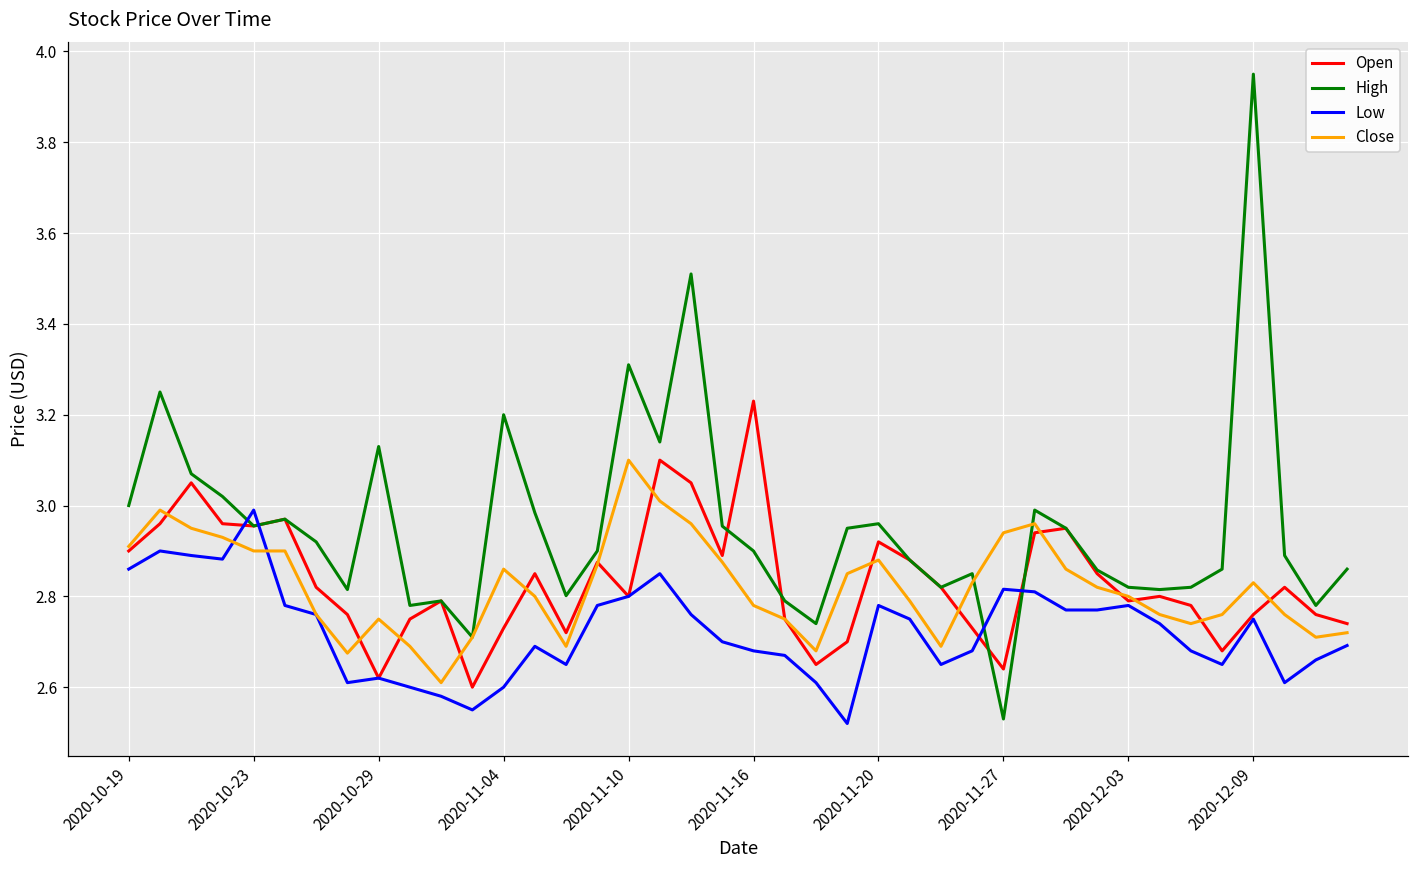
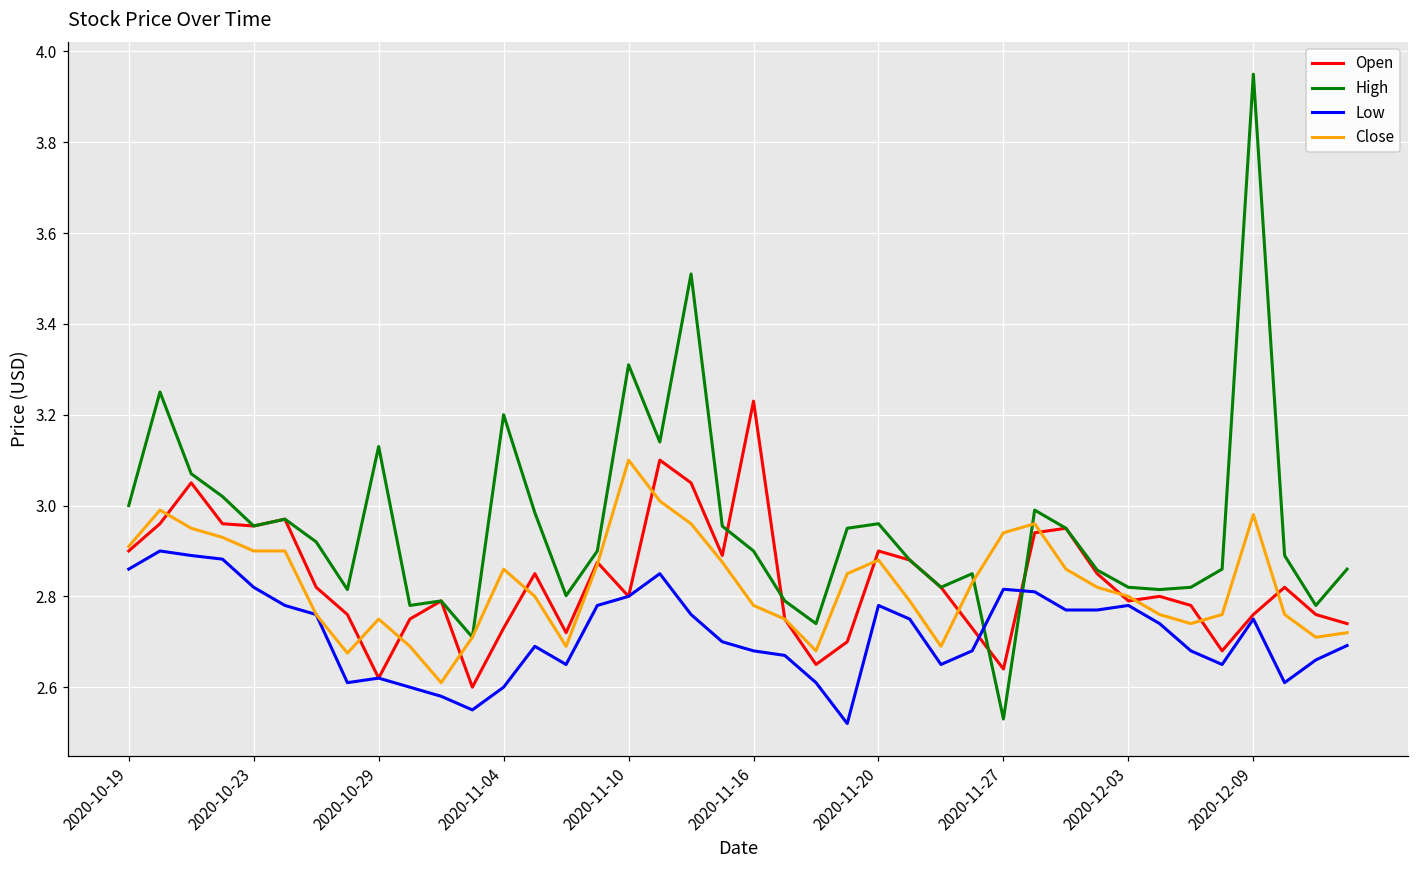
  {
    "Open": {
      "2020-10-19": 2.90,
      "2020-11-04": 2.73,
      "2020-11-16": 3.23,
-     "2020-11-20": 2.92,
+     "2020-11-20": 2.90,
      "2020-11-27": 2.64,
      "2020-12-03": 2.79,
      "2020-12-09": 2.76
    },
    "High": {
      "2020-10-19": 3.00,
      "2020-10-29": 3.13,
      "2020-11-04": 3.20,
      "2020-11-10": 3.31,
      "2020-11-16": 2.90,
      "2020-11-20": 2.96,
      "2020-11-27": 2.53,
      "2020-12-03": 2.82,
      "2020-12-09": 3.95
    },
    "Low": {
      "2020-10-19": 2.86,
-     "2020-10-23": 2.99,
+     "2020-10-23": 2.82,
      "2020-11-04": 2.60,
      "2020-11-16": 2.68,
      "2020-11-20": 2.78,
      "2020-11-27": 2.82,
      "2020-12-03": 2.78,
      "2020-12-09": 2.75
    },
    "Close": {
      "2020-10-19": 2.91,
      "2020-10-23": 2.90,
      "2020-10-29": 2.75,
      "2020-11-04": 2.86,
      "2020-11-10": 3.10,
      "2020-11-16": 2.78,
      "2020-11-20": 2.88,
      "2020-11-27": 2.94,
      "2020-12-03": 2.80,
-     "2020-12-09": 2.83
+     "2020-12-09": 2.98
    }
  }
